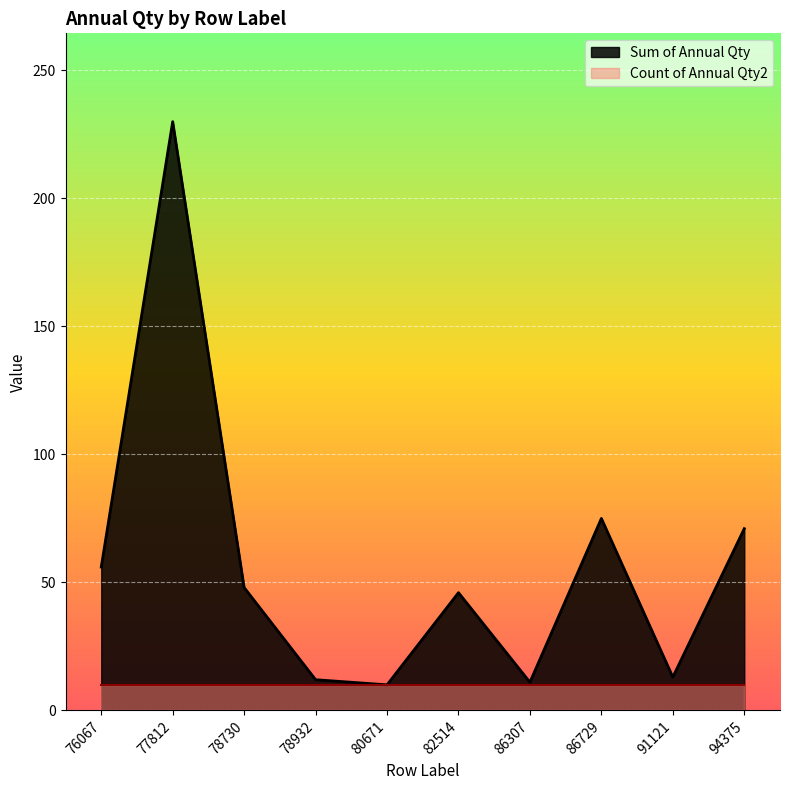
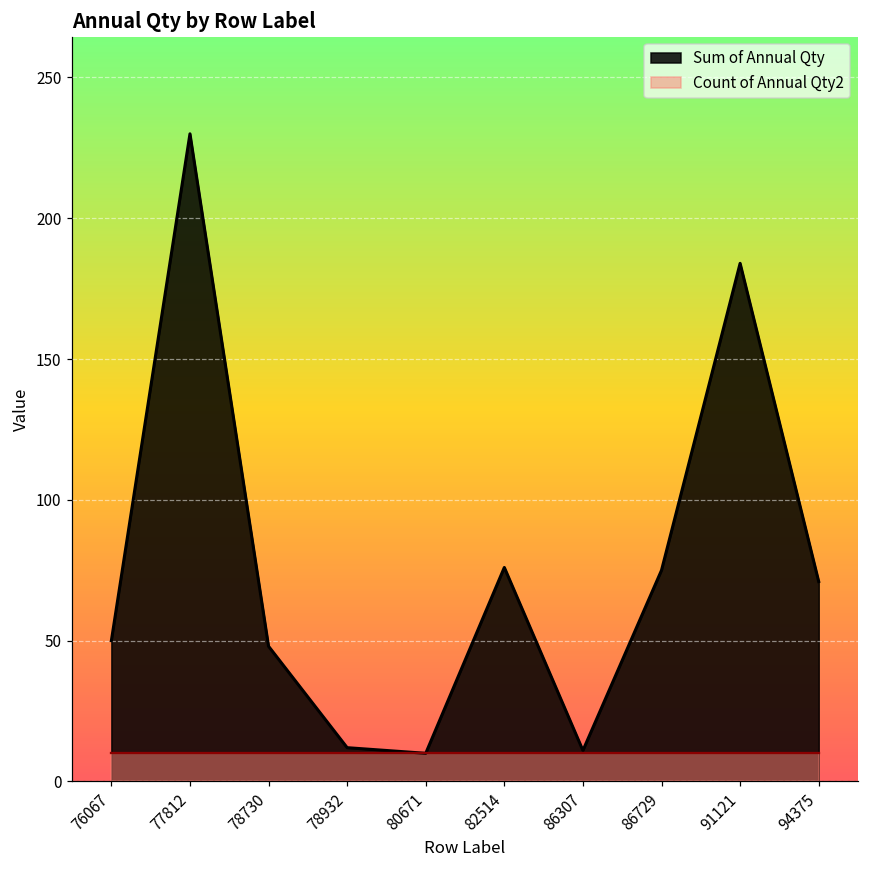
  {
    "Sum of Annual Qty": {
-     "76067": 56,
+     "76067": 50,
      "77812": 230,
      "78730": 48,
      "78932": 12,
-     "82514": 46,
+     "82514": 76,
      "86729": 75,
-     "91121": 13,
+     "91121": 184,
      "94375": 71
    },
    "Count of Annual Qty2": {
      "76067": 10,
      "77812": 10,
      "78730": 10,
      "78932": 10,
      "82514": 10,
      "86729": 10,
      "91121": 10,
      "94375": 10
    }
  }
